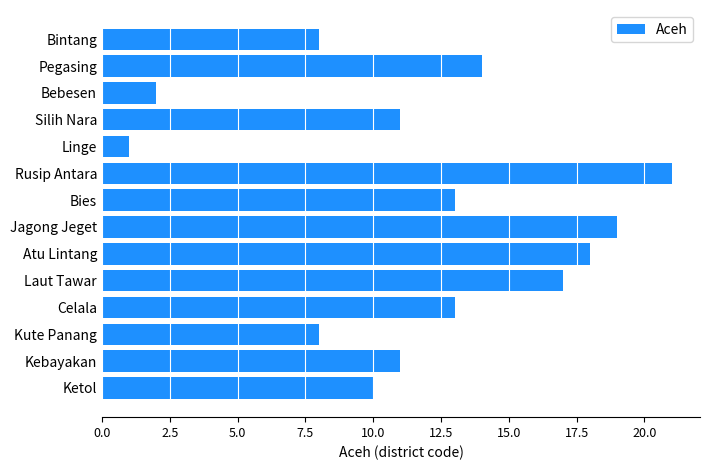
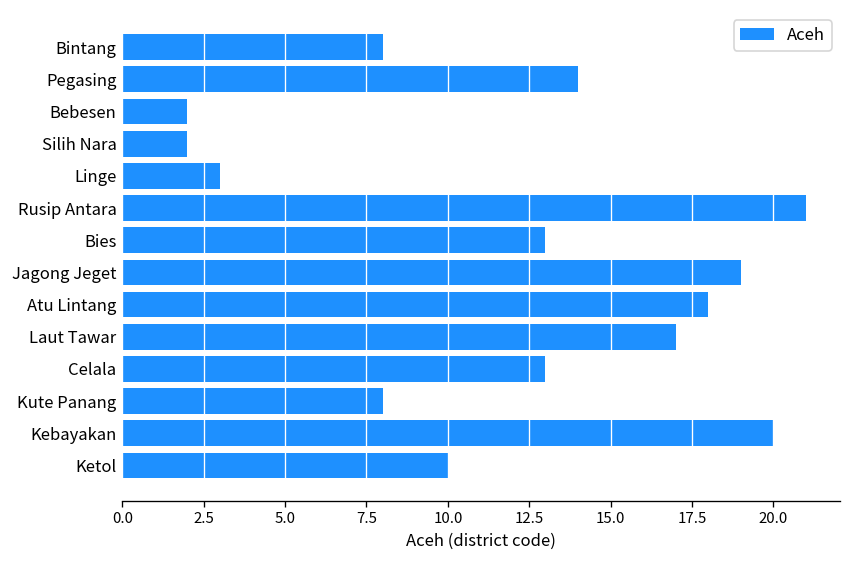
  {
    "Bintang": 8,
    "Pegasing": 14,
    "Bebesen": 2,
-   "Silih Nara": 11,
-   "Linge": 1,
+   "Silih Nara": 2,
+   "Linge": 3,
    "Rusip Antara": 21,
    "Bies": 13,
    "Jagong Jeget": 19,
    "Atu Lintang": 18,
    "Laut Tawar": 17,
    "Celala": 13,
    "Kute Panang": 8,
-   "Kebayakan": 11,
+   "Kebayakan": 20,
    "Ketol": 10
  }
